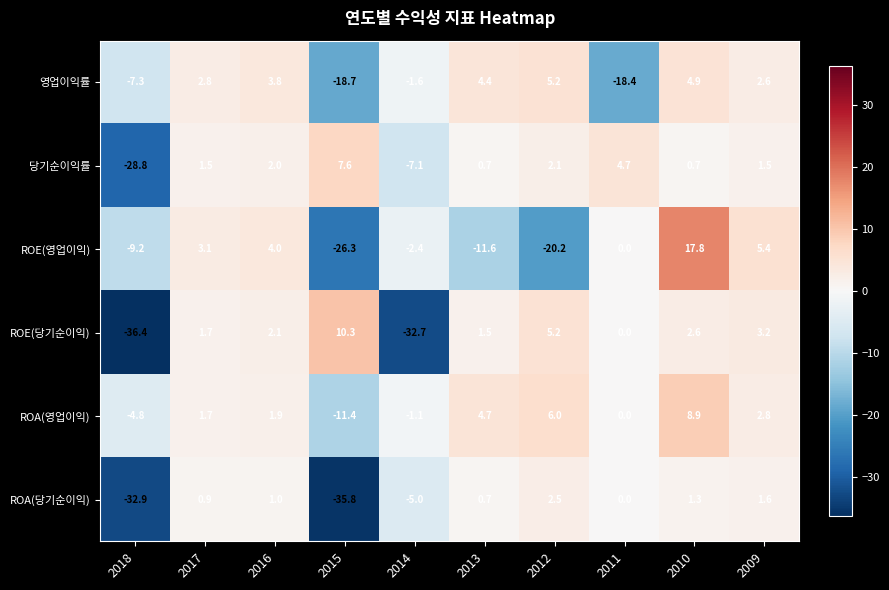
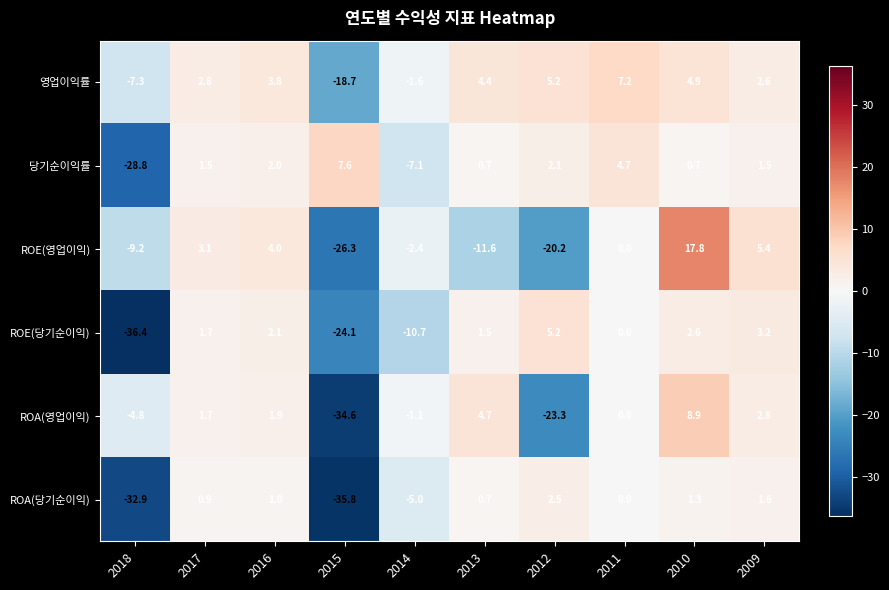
  {
    "영업이익률": {
      "2015": -18.7,
-     "2011": -18.4
+     "2011": 7.2
    },
    "당기순이익률": {
      "2018": -28.8,
      "2015": 7.6
    },
    "ROE(영업이익)": {
      "2018": -9.2,
      "2015": -26.3,
      "2013": -11.6,
      "2012": -20.2,
      "2010": 17.8
    },
    "ROE(당기순이익)": {
      "2018": -36.4,
-     "2015": 10.3,
-     "2014": -32.7
+     "2015": -24.1,
+     "2014": -10.7
    },
    "ROA(영업이익)": {
-     "2015": -11.4,
-     "2012": 6.0,
+     "2015": -34.6,
+     "2012": -23.3,
      "2010": 8.9
    },
    "ROA(당기순이익)": {
      "2018": -32.9,
      "2015": -35.8
    }
  }
